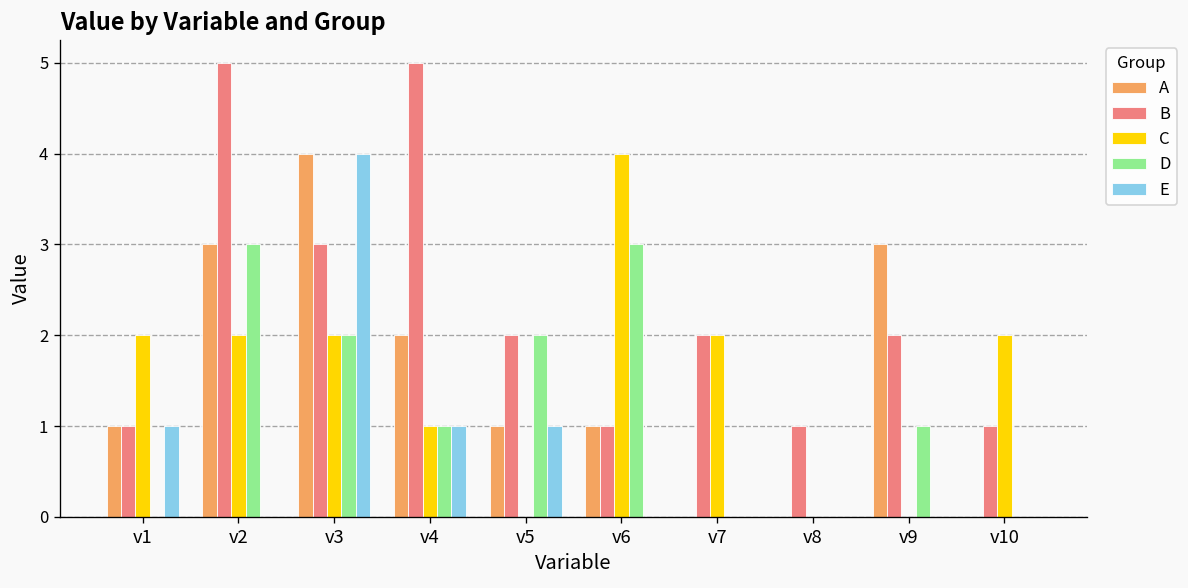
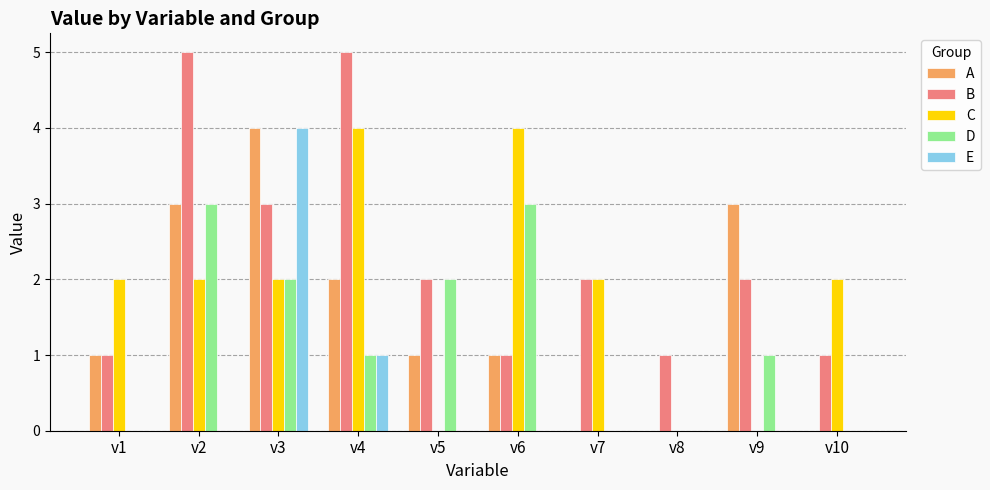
  {
    "C": {
      "v1": 2,
      "v2": 2,
      "v3": 2,
-     "v4": 1,
+     "v4": 4,
      "v5": 0,
      "v6": 4,
      "v7": 2,
      "v8": 0,
      "v9": 0,
      "v10": 2
    },
    "D": {
      "v1": 0,
      "v2": 3,
      "v3": 2,
      "v4": 1,
      "v5": 2,
      "v6": 3,
      "v7": 0,
      "v8": 0,
      "v9": 1,
      "v10": 0
    },
    "E": {
-     "v1": 1,
+     "v1": 0,
      "v2": 0,
      "v3": 4,
      "v4": 1,
-     "v5": 1,
+     "v5": 0,
      "v6": 0,
      "v7": 0,
      "v8": 0,
      "v9": 0,
      "v10": 0
    }
  }
